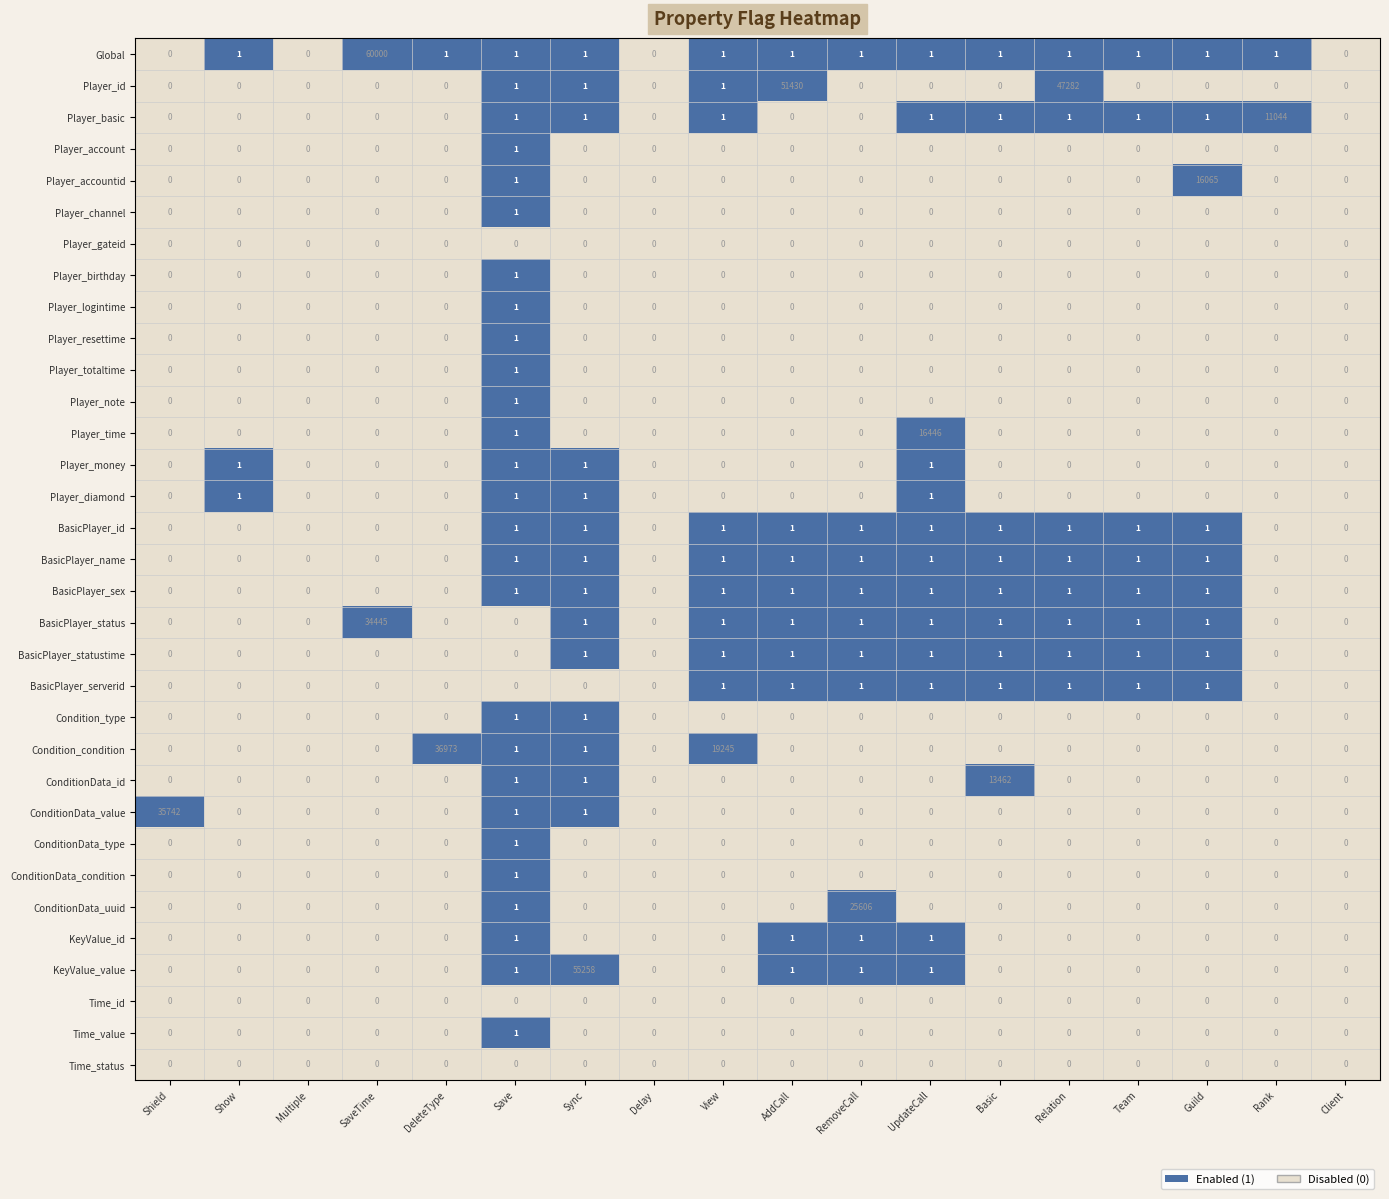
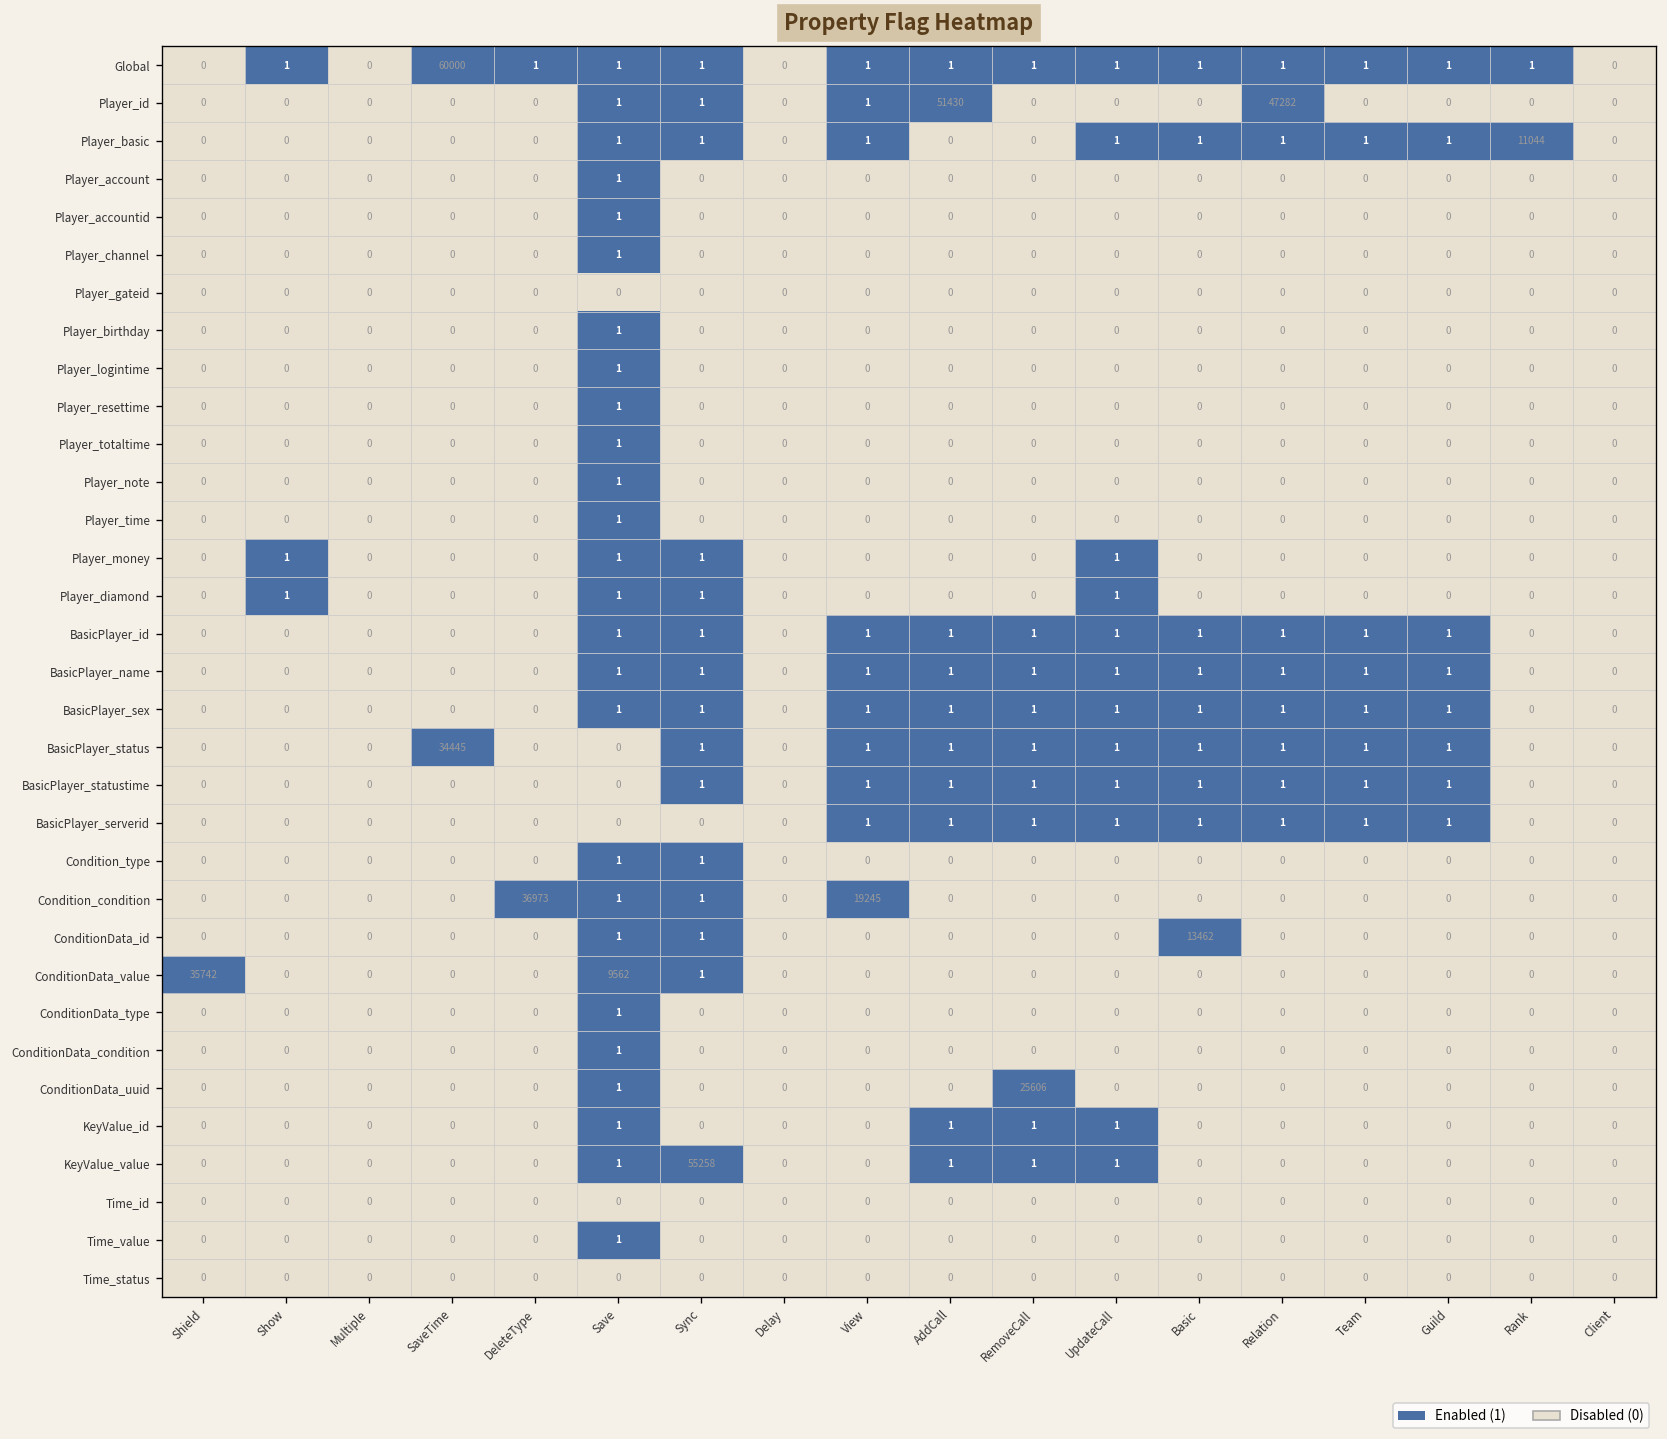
  {
    "Player_accountid": {
      "Shield": 0,
      "Show": 0,
      "Multiple": 0,
      "SaveTime": 0,
      "DeleteType": 0,
      "Save": 1,
      "Sync": 0,
      "Delay": 0,
      "View": 0,
      "AddCall": 0,
      "RemoveCall": 0,
      "UpdateCall": 0,
      "Basic": 0,
      "Relation": 0,
      "Team": 0,
-     "Guild": 16065,
+     "Guild": 0,
      "Rank": 0,
      "Client": 0
    },
    "Player_time": {
      "Shield": 0,
      "Show": 0,
      "Multiple": 0,
      "SaveTime": 0,
      "DeleteType": 0,
      "Save": 1,
      "Sync": 0,
      "Delay": 0,
      "View": 0,
      "AddCall": 0,
      "RemoveCall": 0,
-     "UpdateCall": 16446,
+     "UpdateCall": 0,
      "Basic": 0,
      "Relation": 0,
      "Team": 0,
      "Guild": 0,
      "Rank": 0,
      "Client": 0
    },
    "ConditionData_value": {
      "Shield": 35742,
      "Show": 0,
      "Multiple": 0,
      "SaveTime": 0,
      "DeleteType": 0,
-     "Save": 1,
+     "Save": 9562,
      "Sync": 1,
      "Delay": 0,
      "View": 0,
      "AddCall": 0,
      "RemoveCall": 0,
      "UpdateCall": 0,
      "Basic": 0,
      "Relation": 0,
      "Team": 0,
      "Guild": 0,
      "Rank": 0,
      "Client": 0
    }
  }
